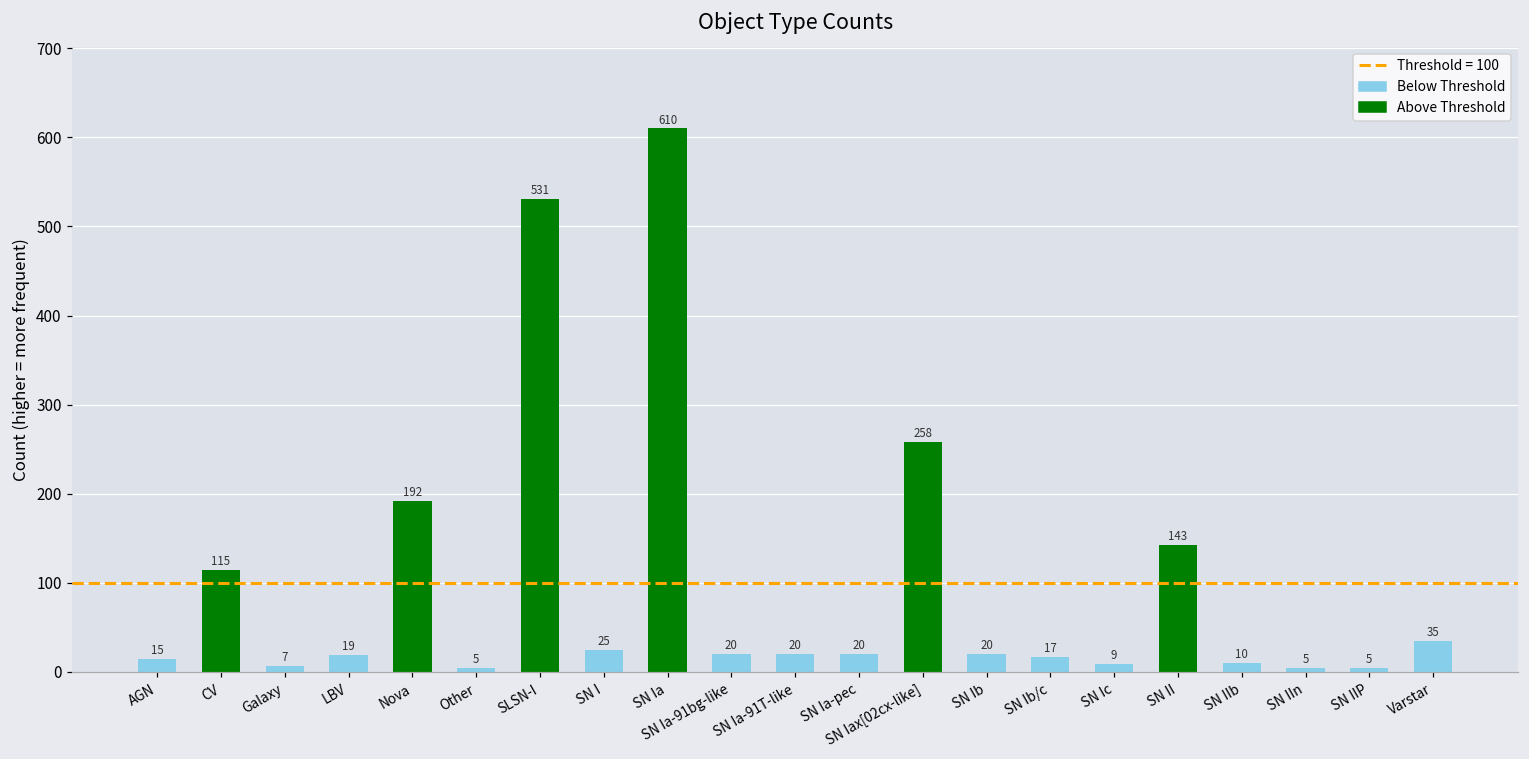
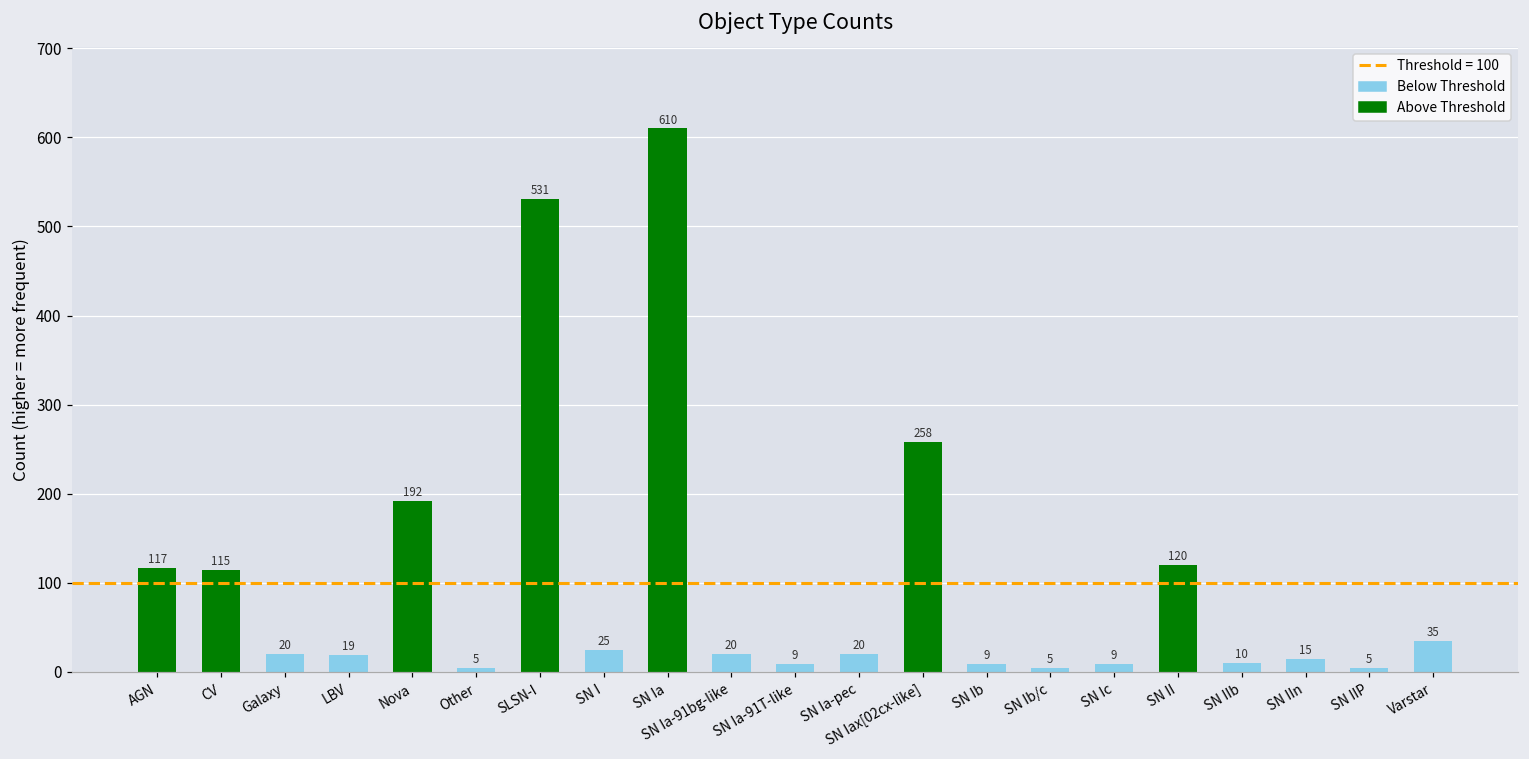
  {
-   "AGN": 15,
+   "AGN": 117,
    "CV": 115,
-   "Galaxy": 7,
+   "Galaxy": 20,
    "LBV": 19,
    "Nova": 192,
    "Other": 5,
    "SLSN-I": 531,
    "SN I": 25,
    "SN Ia": 610,
    "SN Ia-91bg-like": 20,
-   "SN Ia-91T-like": 20,
+   "SN Ia-91T-like": 9,
    "SN Ia-pec": 20,
    "SN Iax[02cx-like]": 258,
-   "SN Ib": 20,
-   "SN Ib/c": 17,
+   "SN Ib": 9,
+   "SN Ib/c": 5,
    "SN Ic": 9,
-   "SN II": 143,
+   "SN II": 120,
    "SN IIb": 10,
-   "SN IIn": 5,
+   "SN IIn": 15,
    "SN IIP": 5,
    "Varstar": 35
  }
